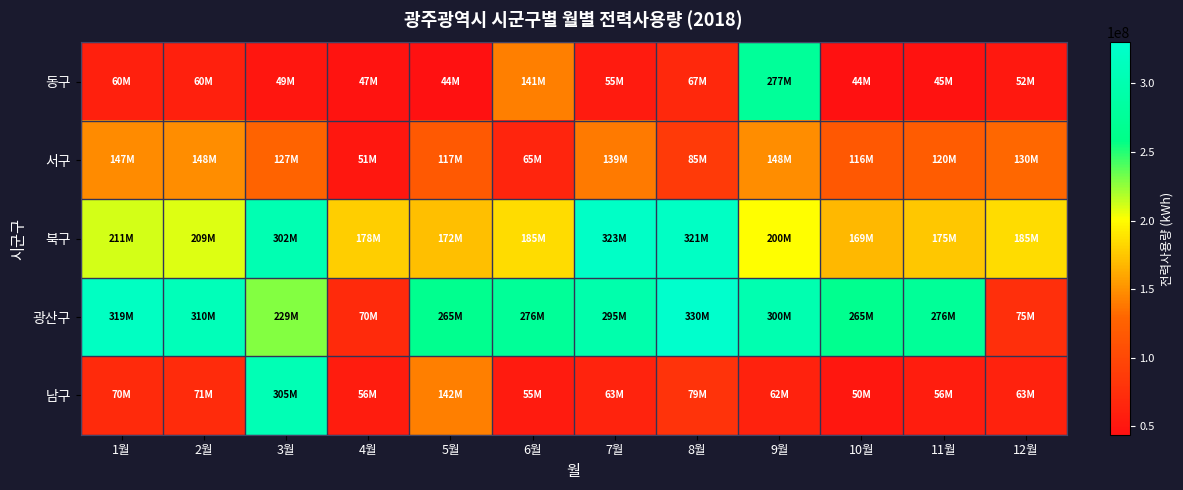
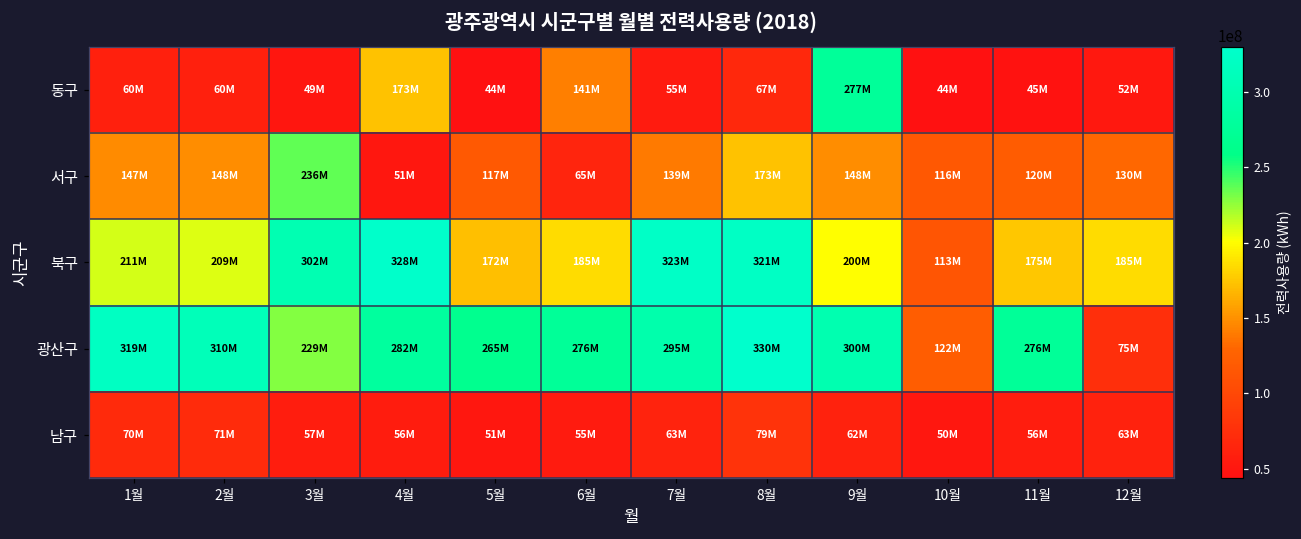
  {
    "동구": {
      "1월": "60M",
      "2월": "60M",
      "3월": "49M",
-     "4월": "47M",
+     "4월": "173M",
      "5월": "44M",
      "6월": "141M",
      "7월": "55M",
      "8월": "67M",
      "9월": "277M",
      "10월": "44M",
      "11월": "45M",
      "12월": "52M"
    },
    "서구": {
      "1월": "147M",
      "2월": "148M",
-     "3월": "127M",
+     "3월": "236M",
      "4월": "51M",
      "5월": "117M",
      "6월": "65M",
      "7월": "139M",
-     "8월": "85M",
+     "8월": "173M",
      "9월": "148M",
      "10월": "116M",
      "11월": "120M",
      "12월": "130M"
    },
    "북구": {
      "1월": "211M",
      "2월": "209M",
      "3월": "302M",
-     "4월": "178M",
+     "4월": "328M",
      "5월": "172M",
      "6월": "185M",
      "7월": "323M",
      "8월": "321M",
      "9월": "200M",
-     "10월": "169M",
+     "10월": "113M",
      "11월": "175M",
      "12월": "185M"
    },
    "광산구": {
      "1월": "319M",
      "2월": "310M",
      "3월": "229M",
-     "4월": "70M",
+     "4월": "282M",
      "5월": "265M",
      "6월": "276M",
      "7월": "295M",
      "8월": "330M",
      "9월": "300M",
-     "10월": "265M",
+     "10월": "122M",
      "11월": "276M",
      "12월": "75M"
    },
    "남구": {
      "1월": "70M",
      "2월": "71M",
-     "3월": "305M",
+     "3월": "57M",
      "4월": "56M",
-     "5월": "142M",
+     "5월": "51M",
      "6월": "55M",
      "7월": "63M",
      "8월": "79M",
      "9월": "62M",
      "10월": "50M",
      "11월": "56M",
      "12월": "63M"
    }
  }
